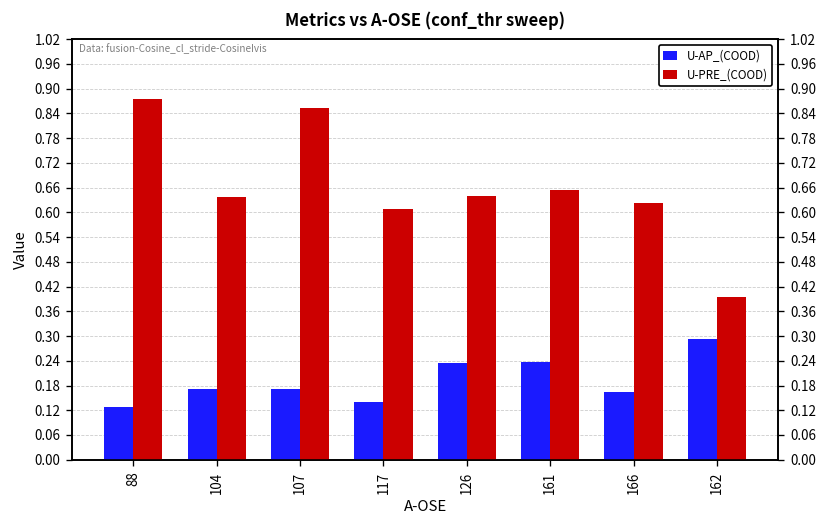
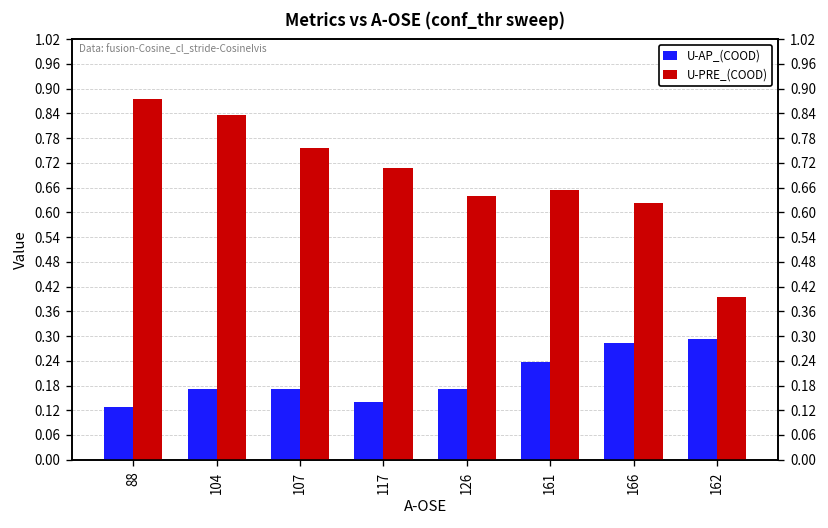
  {
    "U-AP_(COOD)": {
      "88": 0.13,
      "104": 0.17,
      "107": 0.17,
      "117": 0.14,
-     "126": 0.24,
+     "126": 0.17,
      "161": 0.24,
-     "166": 0.16,
+     "166": 0.28,
      "162": 0.29
    },
    "U-PRE_(COOD)": {
      "88": 0.87,
-     "104": 0.64,
-     "107": 0.85,
-     "117": 0.61,
+     "104": 0.84,
+     "107": 0.76,
+     "117": 0.71,
      "126": 0.64,
      "161": 0.65,
      "166": 0.62,
      "162": 0.39
    }
  }
